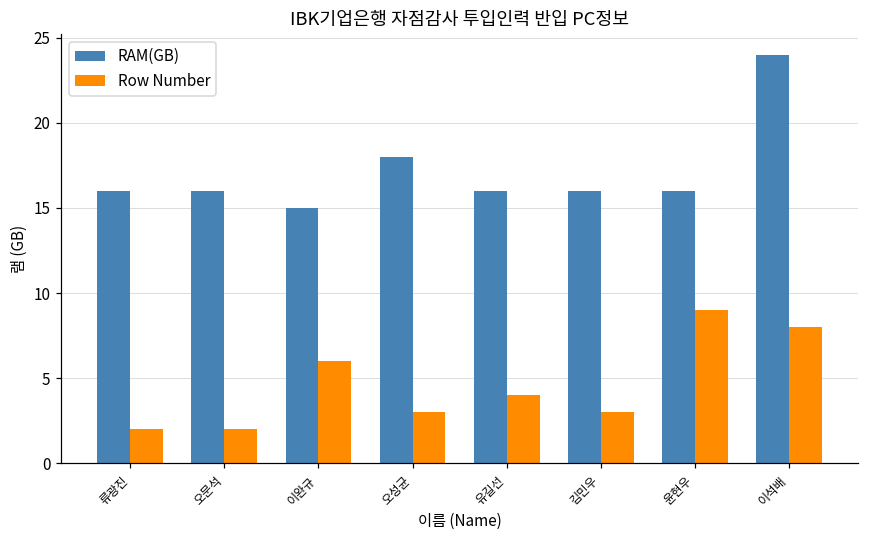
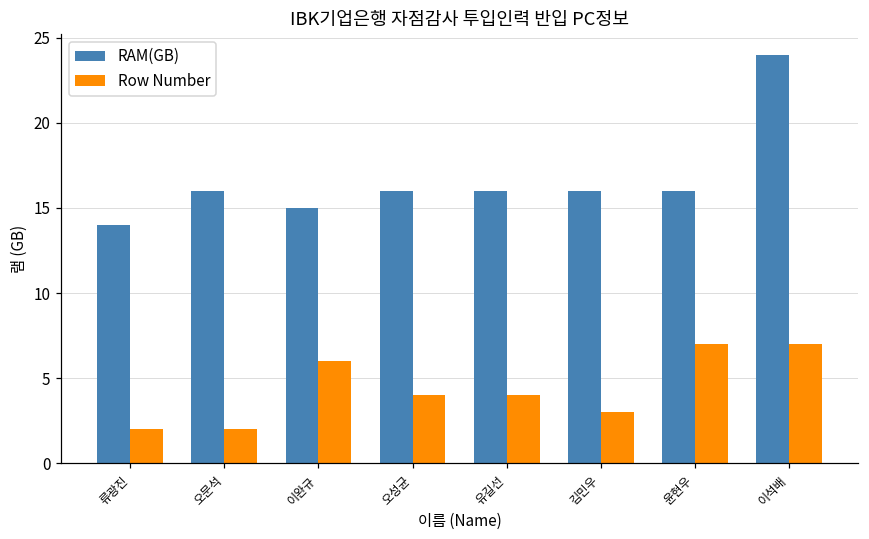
  {
    "RAM(GB)": {
-     "류광진": 16,
+     "류광진": 14,
      "오문석": 16,
      "이완규": 15,
-     "오성균": 18,
+     "오성균": 16,
      "유길선": 16,
      "김민우": 16,
      "윤현우": 16,
      "이석배": 24
    },
    "Row Number": {
      "류광진": 2,
      "오문석": 2,
      "이완규": 6,
-     "오성균": 3,
+     "오성균": 4,
      "유길선": 4,
      "김민우": 3,
-     "윤현우": 9,
-     "이석배": 8
+     "윤현우": 7,
+     "이석배": 7
    }
  }
